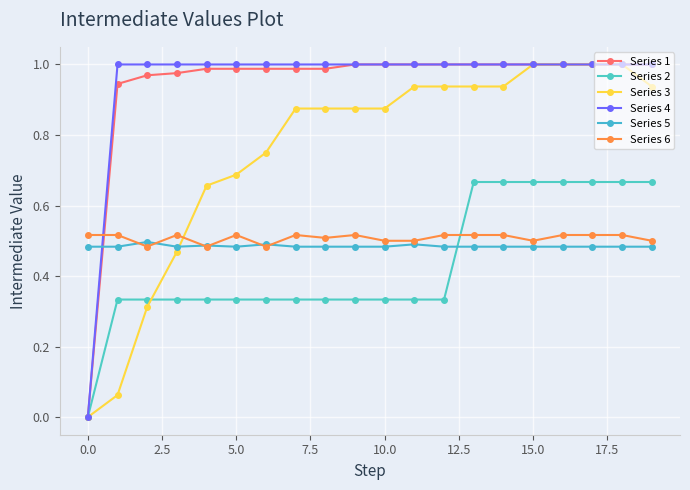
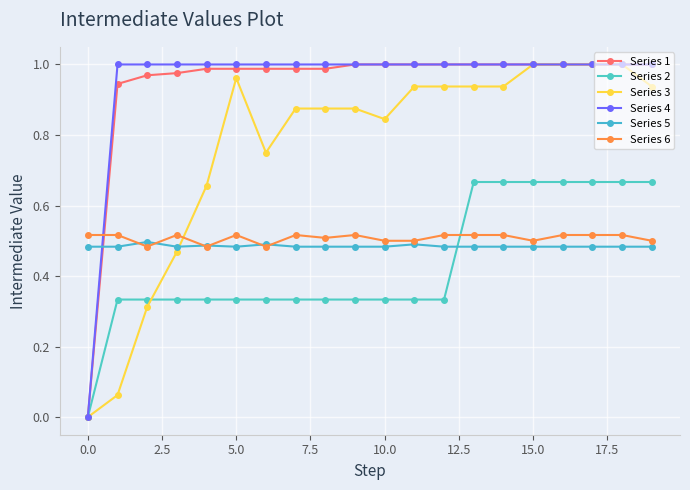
  {
    "Series 3": {
-     "5.0": 0.69,
-     "10.0": 0.88
+     "5.0": 0.96,
+     "10.0": 0.85
    },
    "Series 4": {
      "5.0": 1.00
    }
  }
